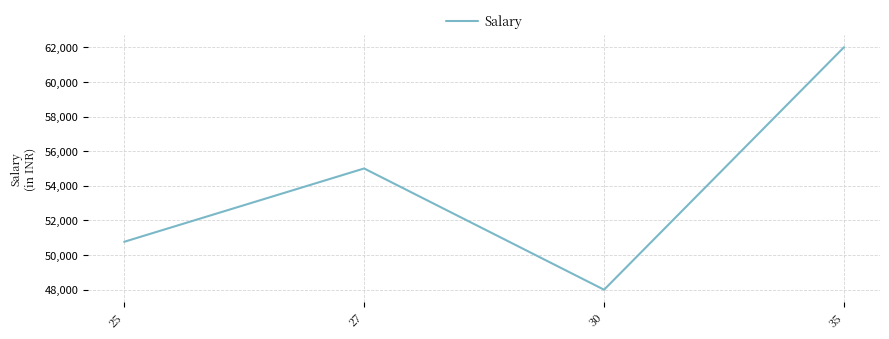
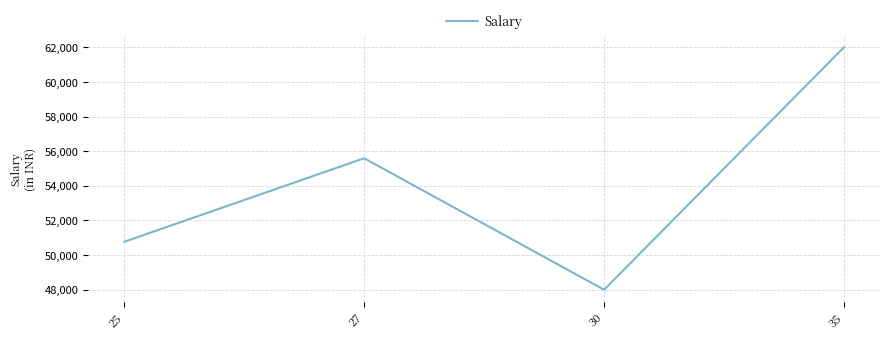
  {
    "25": "50,800",
-   "27": "55,000",
+   "27": "55,600",
    "30": "48,000",
    "35": "62,000"
  }
